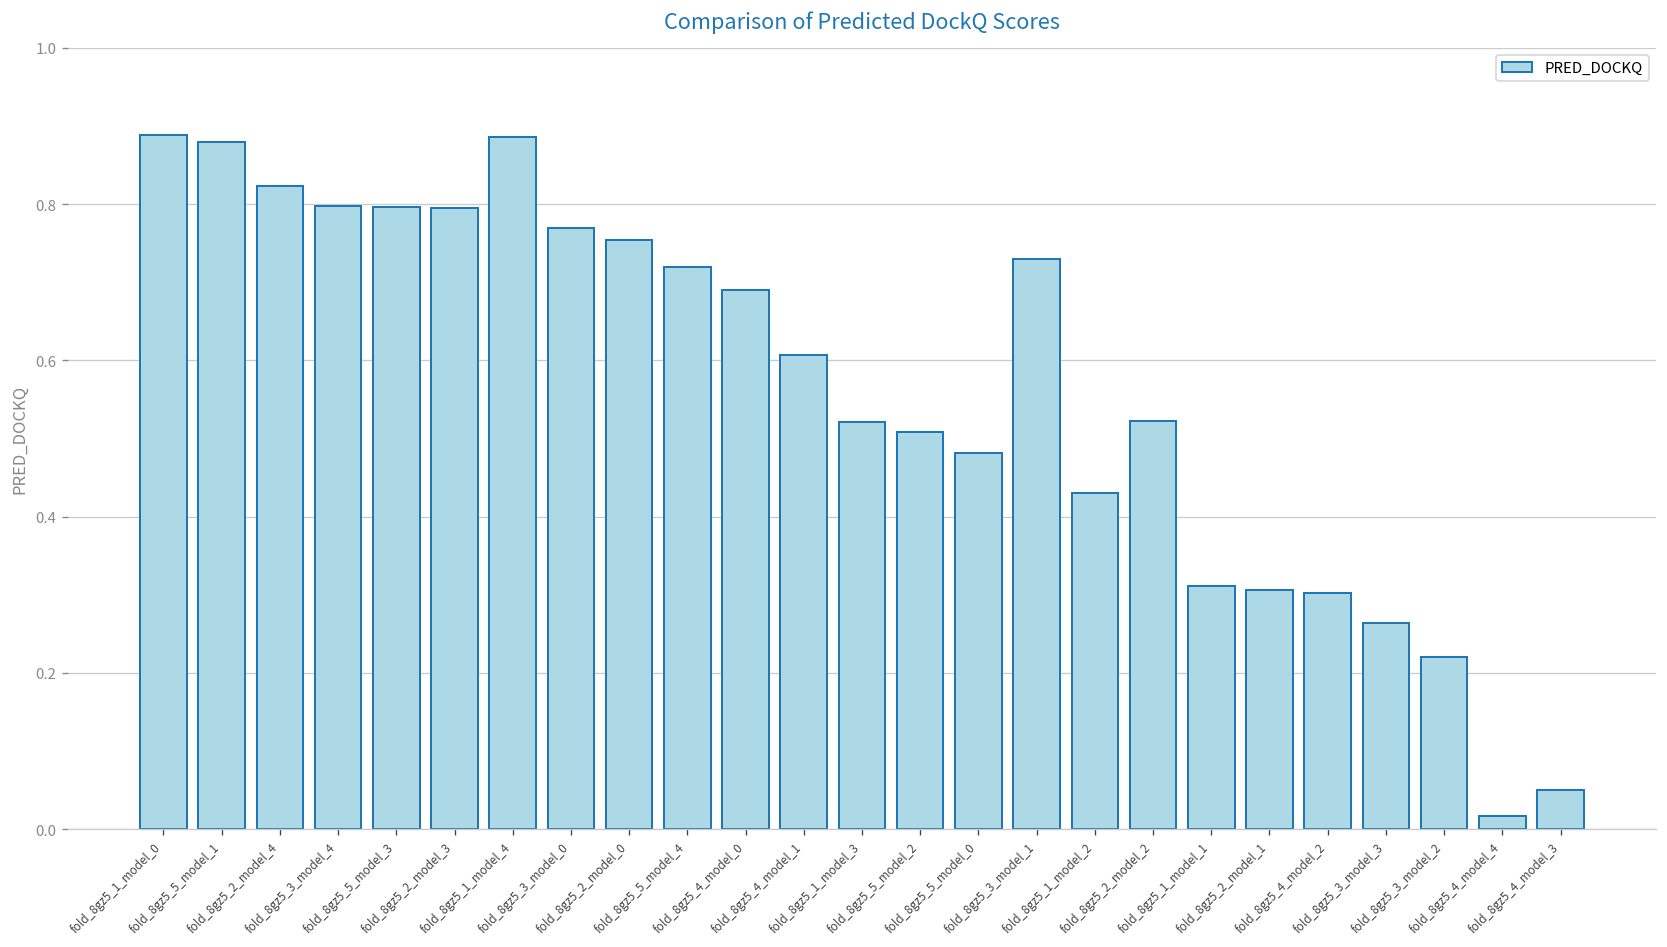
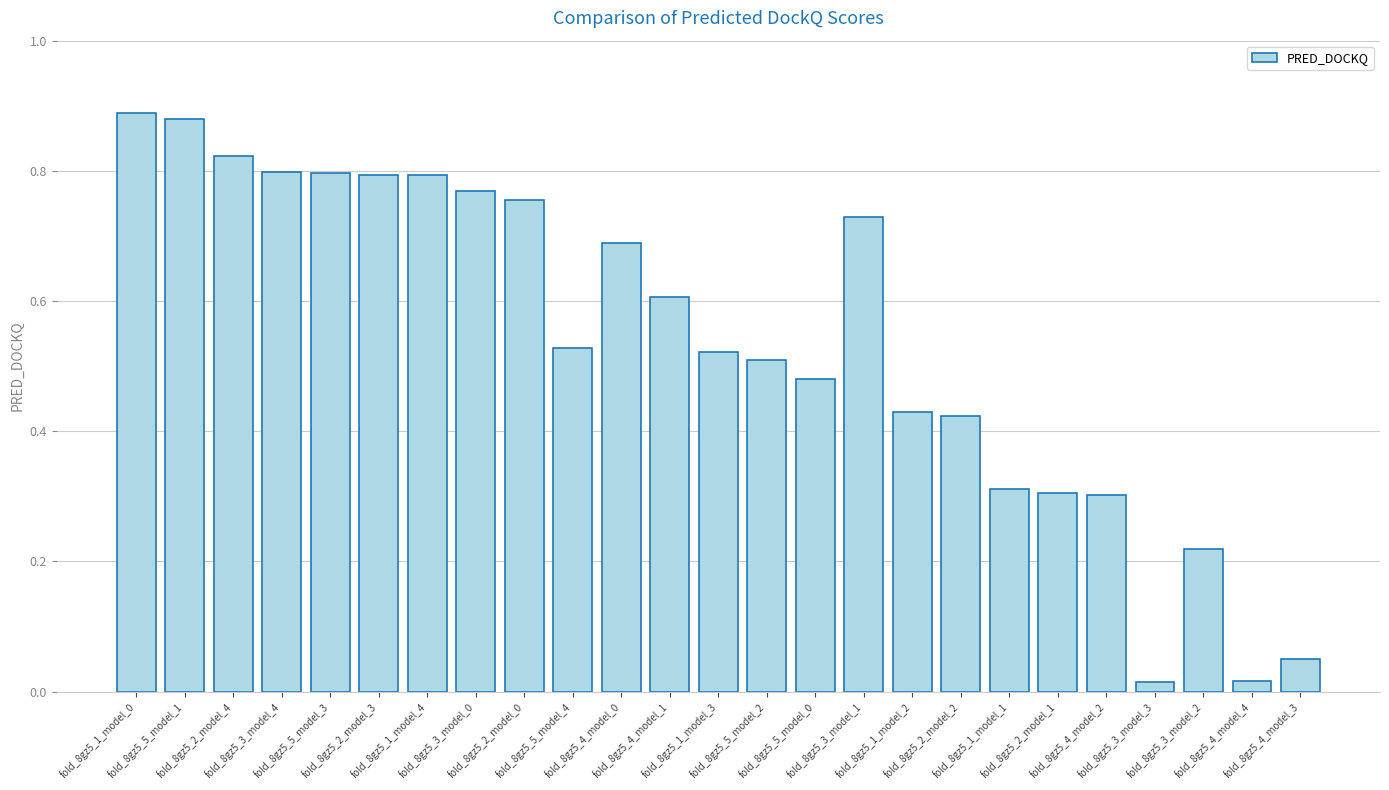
  {
    "fold_8gz5_1_model_0": 0.89,
    "fold_8gz5_5_model_1": 0.88,
    "fold_8gz5_2_model_4": 0.82,
    "fold_8gz5_3_model_4": 0.80,
    "fold_8gz5_5_model_3": 0.80,
    "fold_8gz5_2_model_3": 0.79,
-   "fold_8gz5_1_model_4": 0.89,
+   "fold_8gz5_1_model_4": 0.79,
    "fold_8gz5_3_model_0": 0.77,
    "fold_8gz5_2_model_0": 0.75,
-   "fold_8gz5_5_model_4": 0.72,
+   "fold_8gz5_5_model_4": 0.53,
    "fold_8gz5_4_model_0": 0.69,
    "fold_8gz5_4_model_1": 0.61,
    "fold_8gz5_1_model_3": 0.52,
    "fold_8gz5_5_model_2": 0.51,
    "fold_8gz5_5_model_0": 0.48,
    "fold_8gz5_3_model_1": 0.73,
    "fold_8gz5_1_model_2": 0.43,
-   "fold_8gz5_2_model_2": 0.52,
+   "fold_8gz5_2_model_2": 0.42,
    "fold_8gz5_1_model_1": 0.31,
    "fold_8gz5_2_model_1": 0.31,
    "fold_8gz5_4_model_2": 0.30,
-   "fold_8gz5_3_model_3": 0.26,
+   "fold_8gz5_3_model_3": 0.01,
    "fold_8gz5_3_model_2": 0.22,
    "fold_8gz5_4_model_4": 0.02,
    "fold_8gz5_4_model_3": 0.05
  }
